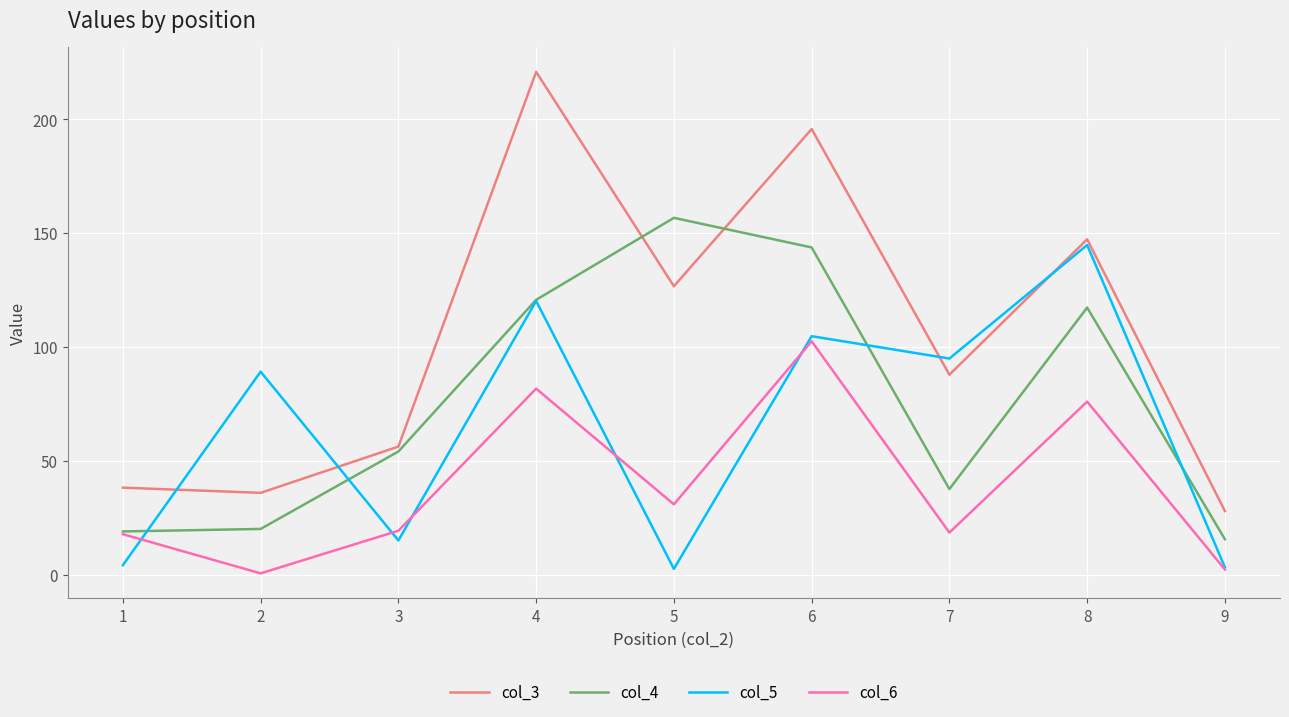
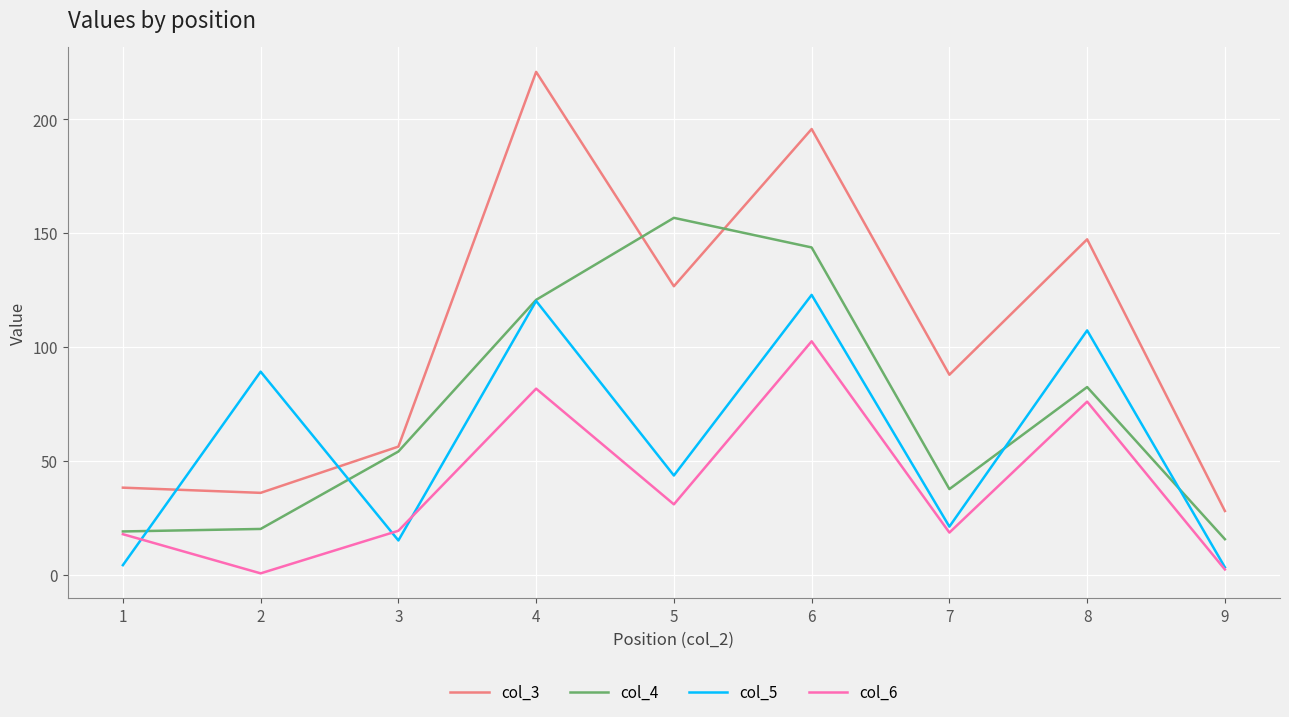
  {
    "col_4": {
      "1": 19,
      "2": 20,
      "3": 54,
      "5": 157,
      "6": 144,
      "7": 38,
-     "8": 117,
+     "8": 83,
      "9": 16
    },
    "col_5": {
      "1": 4,
      "2": 89,
      "3": 15,
-     "5": 3,
-     "6": 105,
-     "7": 95,
-     "8": 145
+     "5": 44,
+     "6": 123,
+     "7": 21,
+     "8": 107
    }
  }
